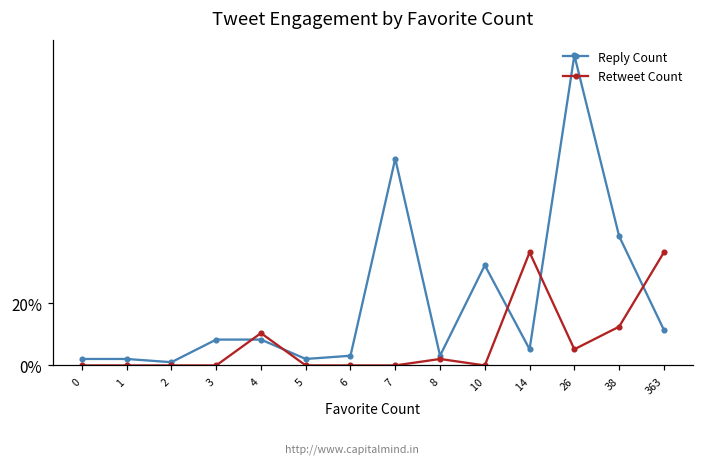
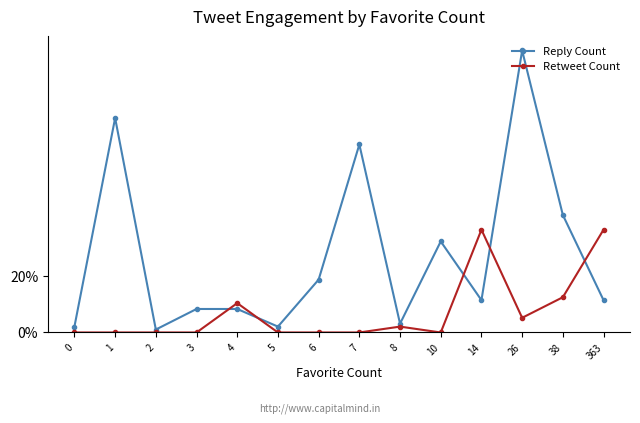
  {
    "Reply Count": {
      "0": "2%",
-     "1": "2%",
+     "1": "76%",
      "2": "1%",
      "3": "8%",
      "4": "8%",
      "5": "2%",
-     "6": "3%",
+     "6": "19%",
      "7": "67%",
      "8": "3%",
      "10": "32%",
-     "14": "5%",
+     "14": "11%",
      "26": "100%",
      "38": "42%",
      "363": "11%"
    },
    "Retweet Count": {
      "0": "0%",
      "1": "0%",
      "2": "0%",
      "3": "0%",
      "4": "10%",
      "5": "0%",
      "6": "0%",
      "7": "0%",
      "8": "2%",
      "10": "0%",
      "14": "36%",
      "26": "5%",
      "38": "13%",
      "363": "36%"
    }
  }
